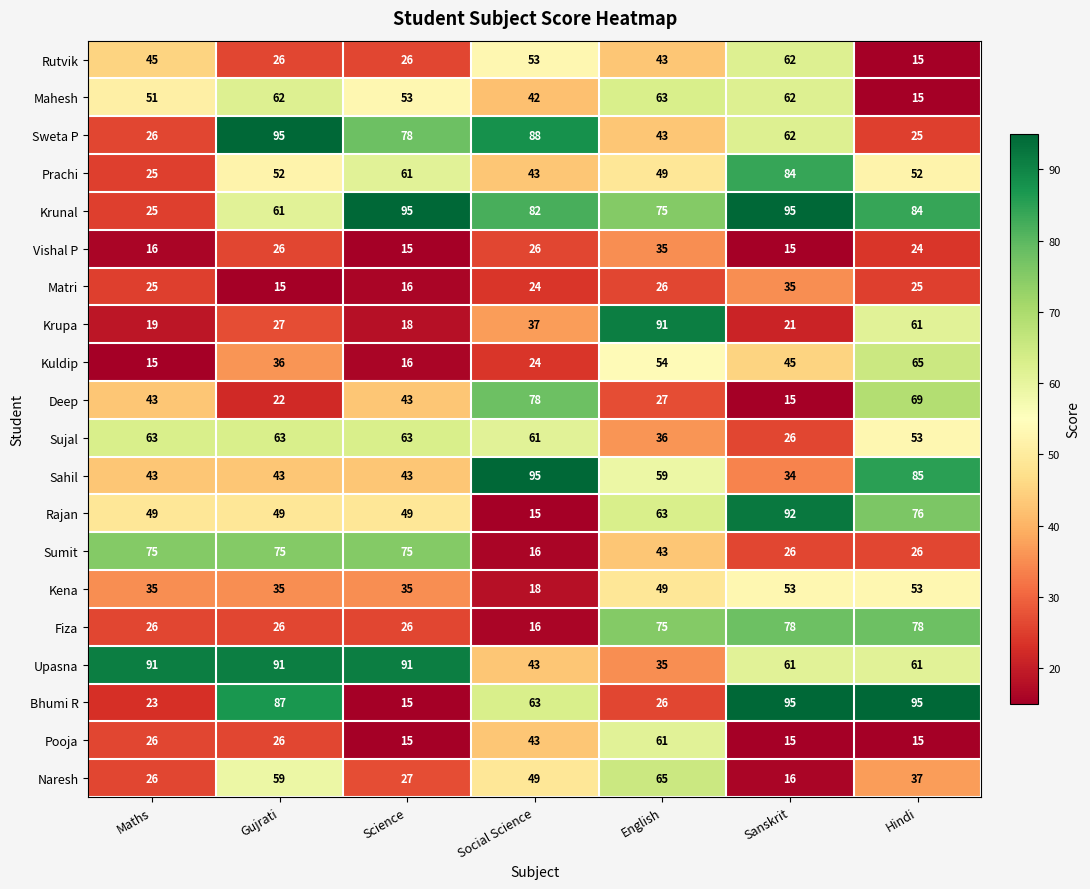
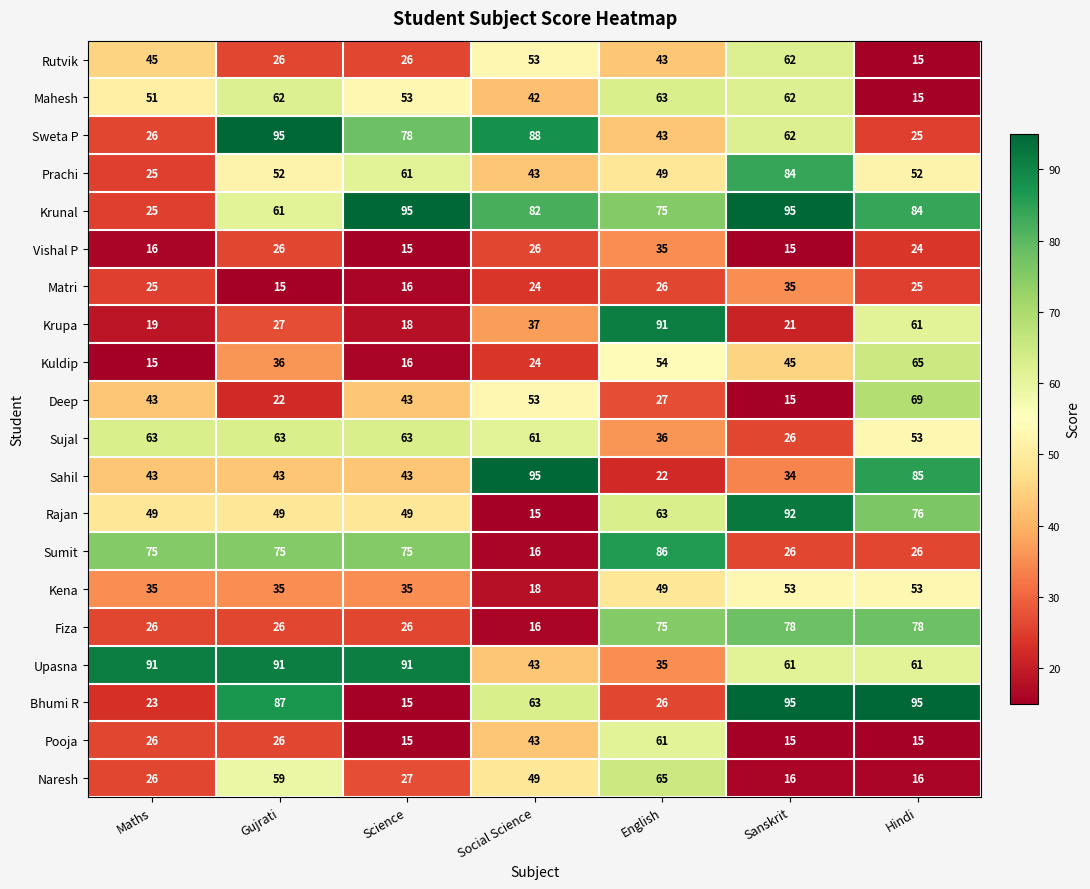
  {
    "Rutvik": {
      "Maths": 45,
      "Gujrati": 26,
      "Science": 26,
      "Social Science": 53,
      "English": 43,
      "Sanskrit": 62,
      "Hindi": 15
    },
    "Mahesh": {
      "Maths": 51,
      "Gujrati": 62,
      "Science": 53,
      "Social Science": 42,
      "English": 63,
      "Sanskrit": 62,
      "Hindi": 15
    },
    "Sweta P": {
      "Maths": 26,
      "Gujrati": 95,
      "Science": 78,
      "Social Science": 88,
      "English": 43,
      "Sanskrit": 62,
      "Hindi": 25
    },
    "Prachi": {
      "Maths": 25,
      "Gujrati": 52,
      "Science": 61,
      "Social Science": 43,
      "English": 49,
      "Sanskrit": 84,
      "Hindi": 52
    },
    "Krunal": {
      "Maths": 25,
      "Gujrati": 61,
      "Science": 95,
      "Social Science": 82,
      "English": 75,
      "Sanskrit": 95,
      "Hindi": 84
    },
    "Vishal P": {
      "Maths": 16,
      "Gujrati": 26,
      "Science": 15,
      "Social Science": 26,
      "English": 35,
      "Sanskrit": 15,
      "Hindi": 24
    },
    "Matri": {
      "Maths": 25,
      "Gujrati": 15,
      "Science": 16,
      "Social Science": 24,
      "English": 26,
      "Sanskrit": 35,
      "Hindi": 25
    },
    "Krupa": {
      "Maths": 19,
      "Gujrati": 27,
      "Science": 18,
      "Social Science": 37,
      "English": 91,
      "Sanskrit": 21,
      "Hindi": 61
    },
    "Kuldip": {
      "Maths": 15,
      "Gujrati": 36,
      "Science": 16,
      "Social Science": 24,
      "English": 54,
      "Sanskrit": 45,
      "Hindi": 65
    },
    "Deep": {
      "Maths": 43,
      "Gujrati": 22,
      "Science": 43,
-     "Social Science": 78,
+     "Social Science": 53,
      "English": 27,
      "Sanskrit": 15,
      "Hindi": 69
    },
    "Sujal": {
      "Maths": 63,
      "Gujrati": 63,
      "Science": 63,
      "Social Science": 61,
      "English": 36,
      "Sanskrit": 26,
      "Hindi": 53
    },
    "Sahil": {
      "Maths": 43,
      "Gujrati": 43,
      "Science": 43,
      "Social Science": 95,
-     "English": 59,
+     "English": 22,
      "Sanskrit": 34,
      "Hindi": 85
    },
    "Rajan": {
      "Maths": 49,
      "Gujrati": 49,
      "Science": 49,
      "Social Science": 15,
      "English": 63,
      "Sanskrit": 92,
      "Hindi": 76
    },
    "Sumit": {
      "Maths": 75,
      "Gujrati": 75,
      "Science": 75,
      "Social Science": 16,
-     "English": 43,
+     "English": 86,
      "Sanskrit": 26,
      "Hindi": 26
    },
    "Kena": {
      "Maths": 35,
      "Gujrati": 35,
      "Science": 35,
      "Social Science": 18,
      "English": 49,
      "Sanskrit": 53,
      "Hindi": 53
    },
    "Fiza": {
      "Maths": 26,
      "Gujrati": 26,
      "Science": 26,
      "Social Science": 16,
      "English": 75,
      "Sanskrit": 78,
      "Hindi": 78
    },
    "Upasna": {
      "Maths": 91,
      "Gujrati": 91,
      "Science": 91,
      "Social Science": 43,
      "English": 35,
      "Sanskrit": 61,
      "Hindi": 61
    },
    "Bhumi R": {
      "Maths": 23,
      "Gujrati": 87,
      "Science": 15,
      "Social Science": 63,
      "English": 26,
      "Sanskrit": 95,
      "Hindi": 95
    },
    "Pooja": {
      "Maths": 26,
      "Gujrati": 26,
      "Science": 15,
      "Social Science": 43,
      "English": 61,
      "Sanskrit": 15,
      "Hindi": 15
    },
    "Naresh": {
      "Maths": 26,
      "Gujrati": 59,
      "Science": 27,
      "Social Science": 49,
      "English": 65,
      "Sanskrit": 16,
-     "Hindi": 37
+     "Hindi": 16
    }
  }
